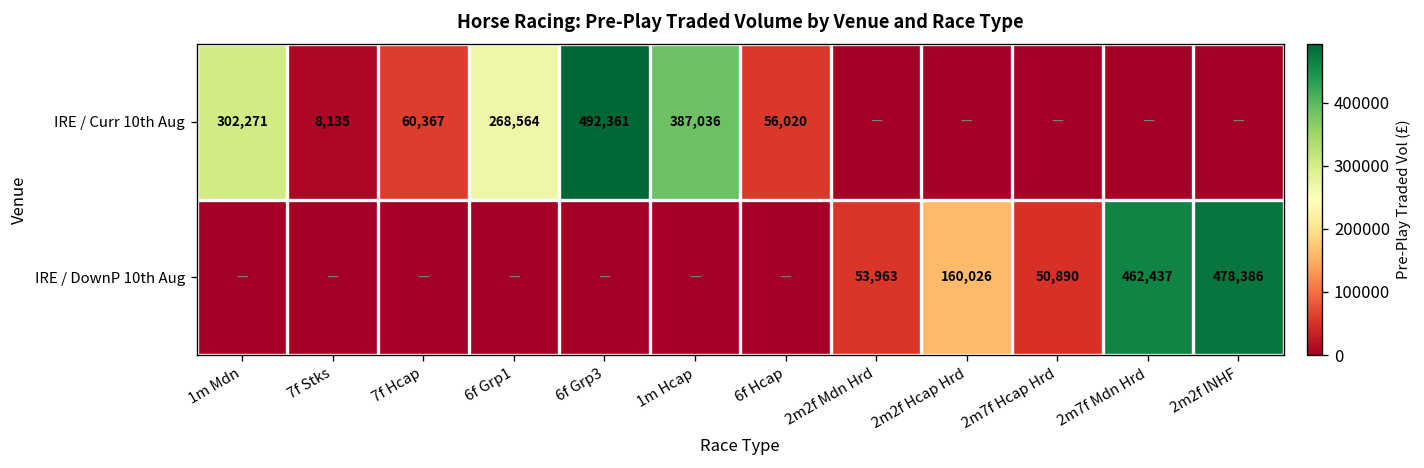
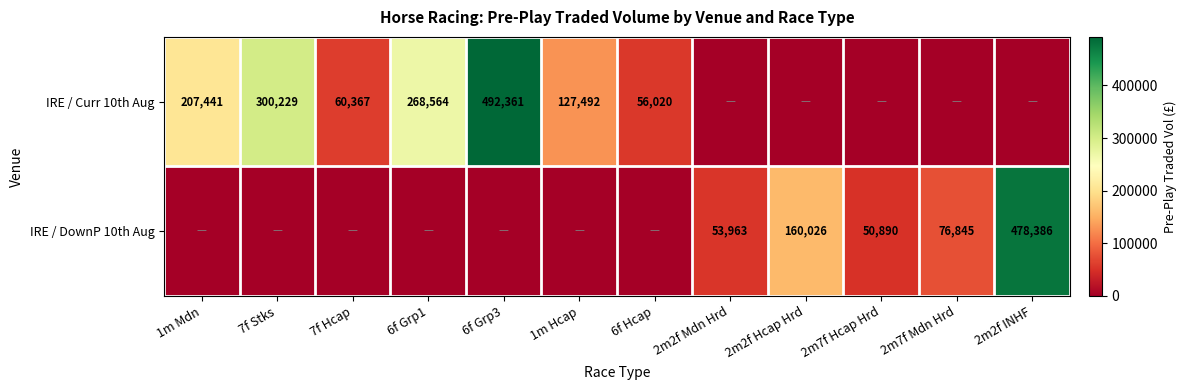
  {
    "IRE / Curr 10th Aug": {
-     "1m Mdn": "302,271",
-     "7f Stks": "8,135",
+     "1m Mdn": "207,441",
+     "7f Stks": "300,229",
      "7f Hcap": "60,367",
      "6f Grp1": "268,564",
      "6f Grp3": "492,361",
-     "1m Hcap": "387,036",
+     "1m Hcap": "127,492",
      "6f Hcap": "56,020"
    },
    "IRE / DownP 10th Aug": {
      "2m2f Mdn Hrd": "53,963",
      "2m2f Hcap Hrd": "160,026",
      "2m7f Hcap Hrd": "50,890",
-     "2m7f Mdn Hrd": "462,437",
+     "2m7f Mdn Hrd": "76,845",
      "2m2f INHF": "478,386"
    }
  }
